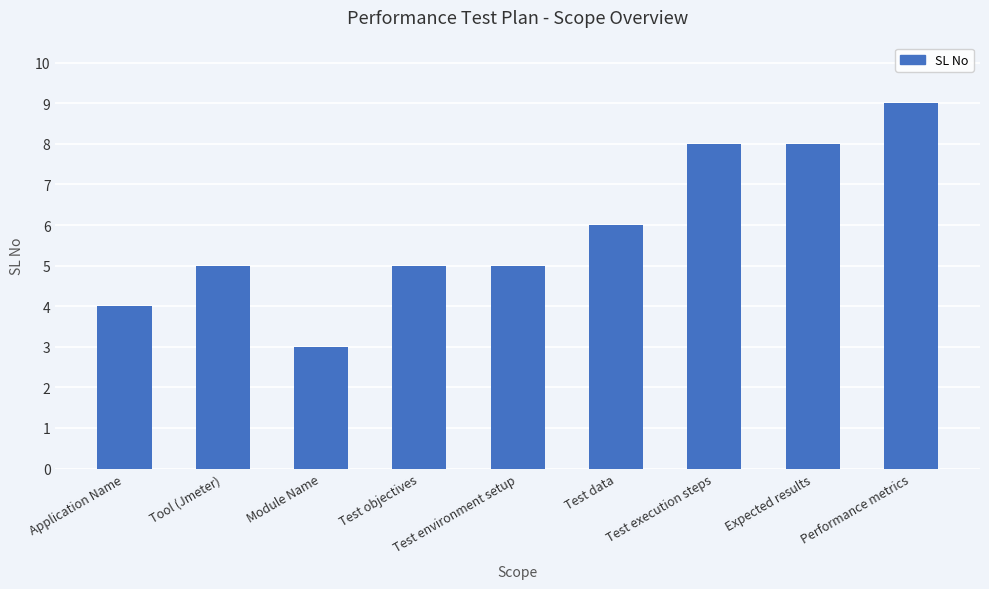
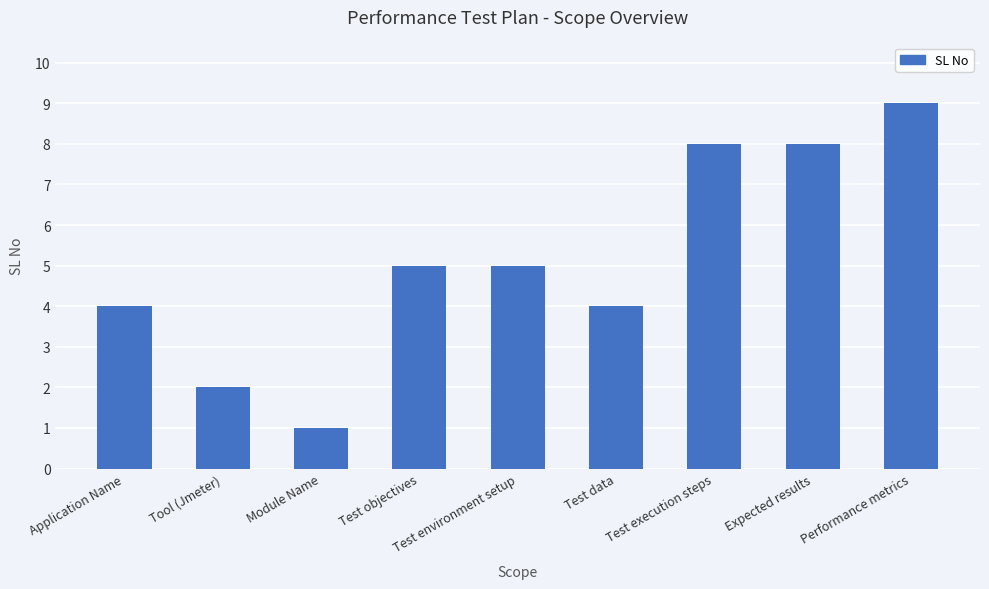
  {
    "Application Name": 4,
-   "Tool (Jmeter)": 5,
-   "Module Name": 3,
+   "Tool (Jmeter)": 2,
+   "Module Name": 1,
    "Test objectives": 5,
    "Test environment setup": 5,
-   "Test data": 6,
+   "Test data": 4,
    "Test execution steps": 8,
    "Expected results": 8,
    "Performance metrics": 9
  }
